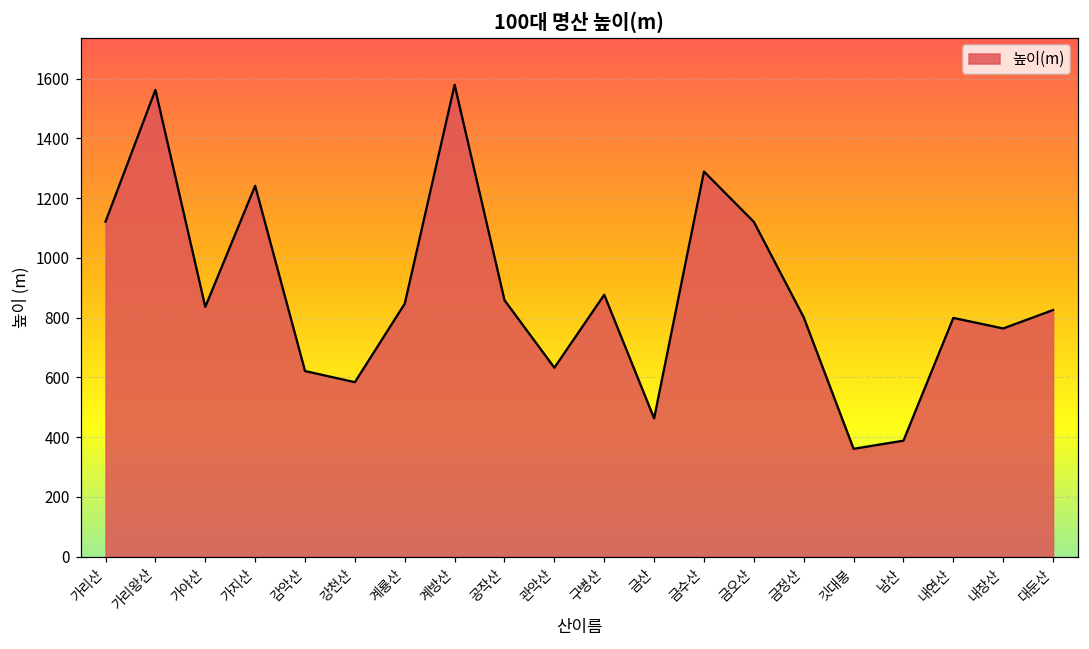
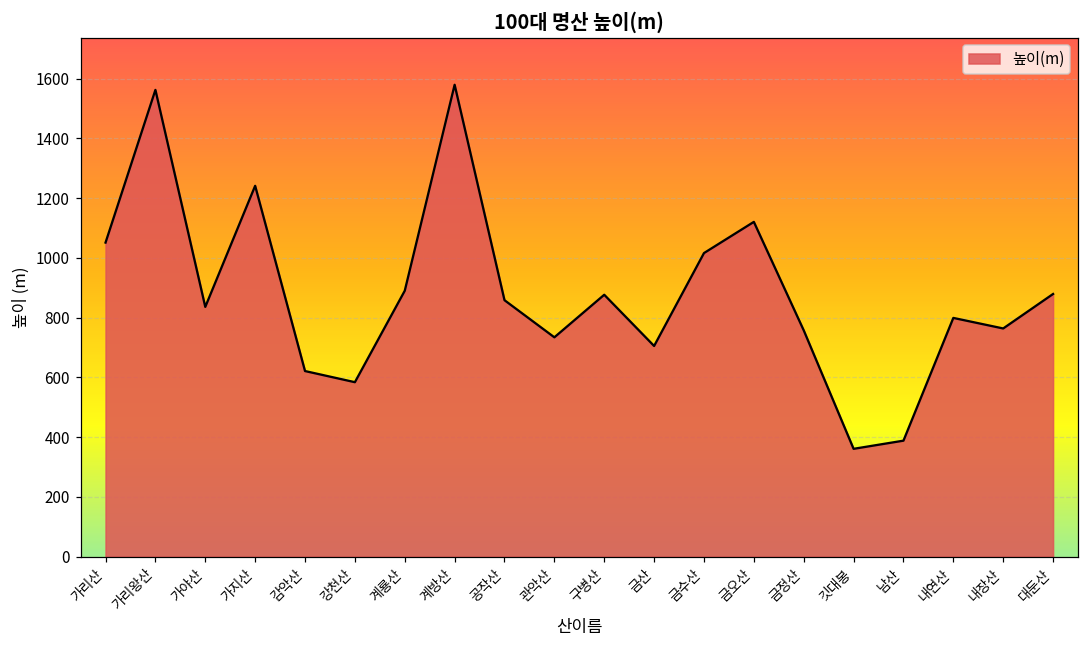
  {
-   "가리산": 1120,
+   "가리산": 1050,
    "가리왕산": 1560,
    "가야산": 840,
    "가지산": 1240,
    "감악산": 620,
    "강천산": 580,
-   "계룡산": 850,
+   "계룡산": 890,
    "계방산": 1580,
    "공작산": 860,
-   "관악산": 630,
+   "관악산": 730,
    "구병산": 880,
-   "금산": 460,
-   "금수산": 1290,
+   "금산": 700,
+   "금수산": 1020,
    "금오산": 1120,
-   "금정산": 800,
+   "금정산": 760,
    "깃대봉": 360,
    "남산": 390,
    "내연산": 800,
    "내장산": 760,
-   "대둔산": 830
+   "대둔산": 880
  }
